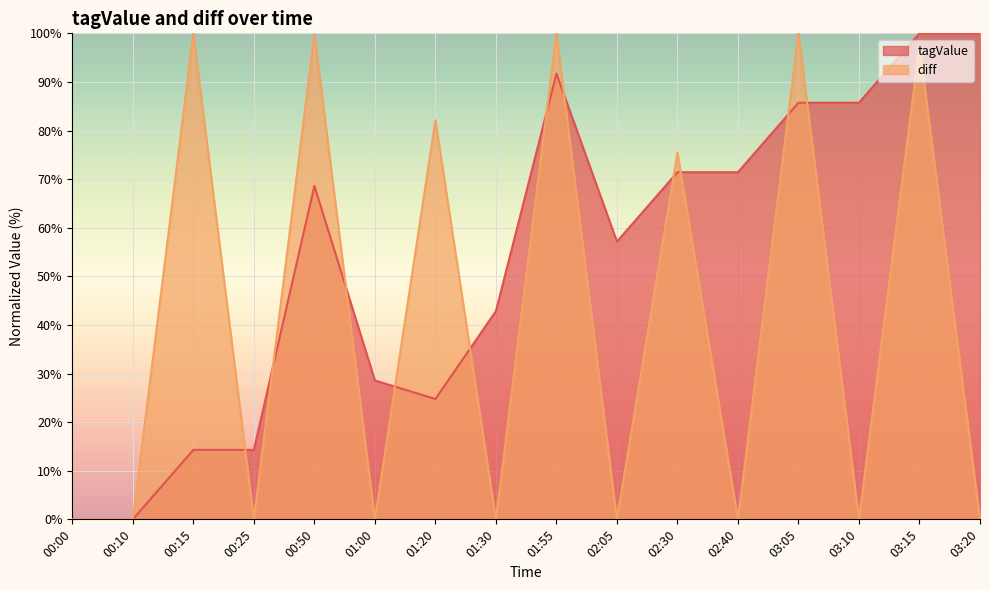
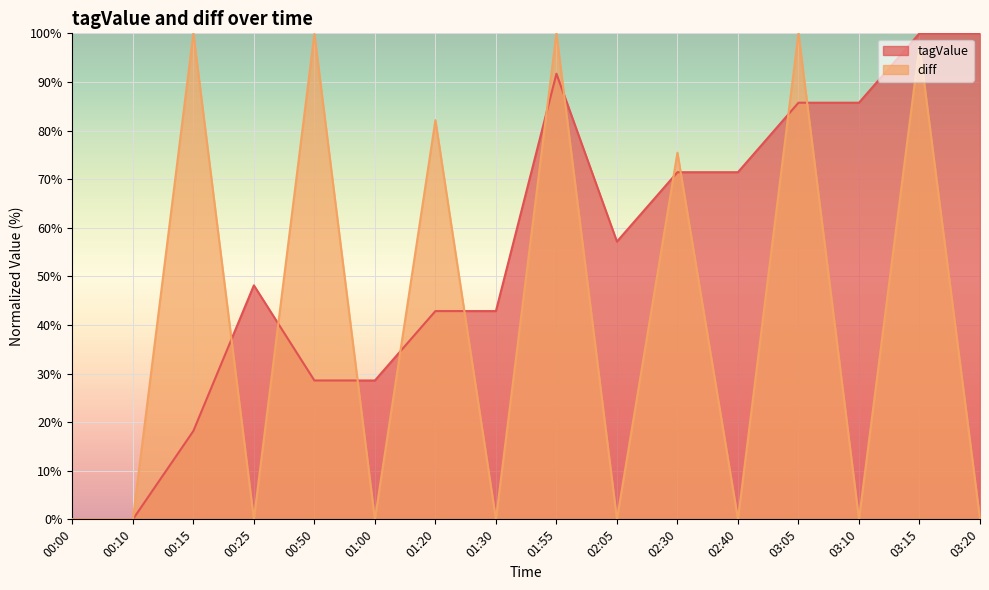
  {
    "tagValue": {
-     "00:15": "14%",
-     "00:25": "14%",
-     "00:50": "69%",
+     "00:15": "18%",
+     "00:25": "48%",
+     "00:50": "29%",
      "01:00": "29%",
-     "01:20": "25%",
+     "01:20": "43%",
      "01:30": "43%",
      "01:55": "92%",
      "02:05": "57%",
      "02:30": "71%",
      "02:40": "71%",
      "03:05": "86%",
      "03:10": "86%",
      "03:15": "100%",
      "03:20": "100%"
    },
    "diff": {
      "00:15": "100%",
      "00:25": "0%",
      "00:50": "100%",
      "01:00": "0%",
      "01:20": "82%",
      "01:30": "0%",
      "01:55": "100%",
      "02:05": "0%",
      "02:30": "75%",
      "02:40": "0%",
      "03:05": "100%",
      "03:10": "0%",
      "03:20": "0%"
    }
  }
